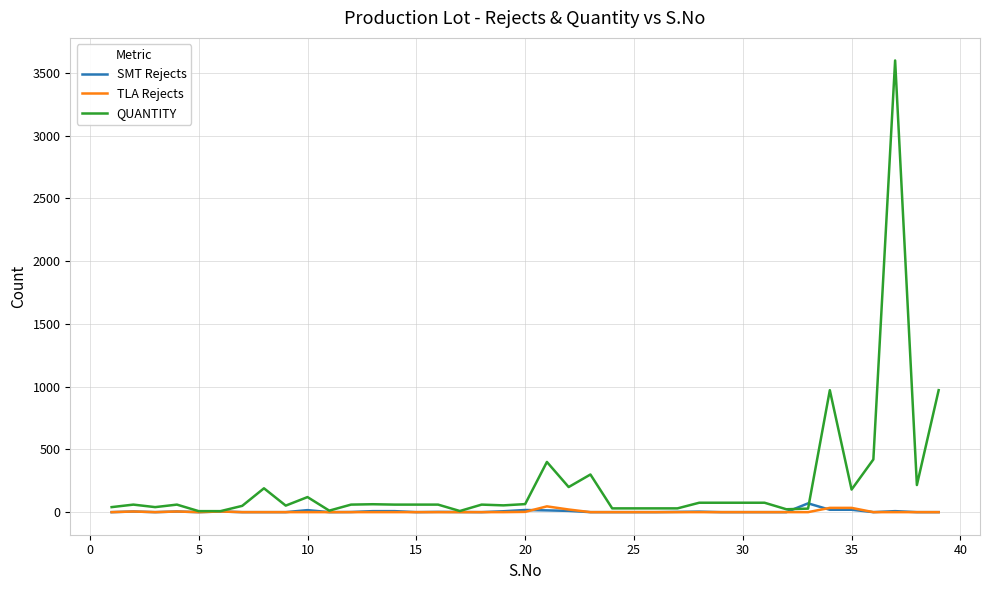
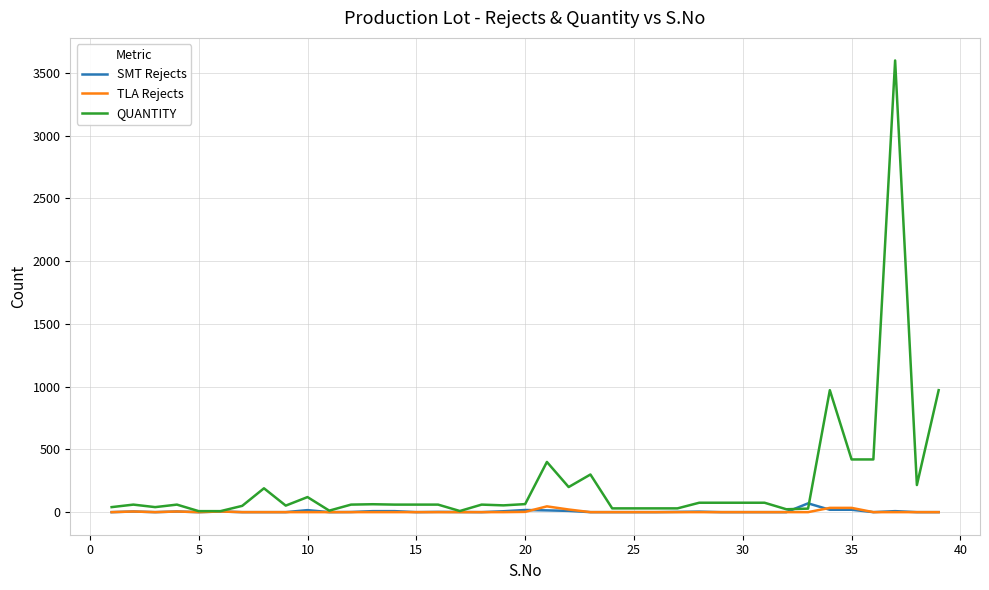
  {
    "QUANTITY": {
      "10": 120,
      "15": 60,
      "20": 60,
      "25": 30,
      "30": 80,
-     "35": 180
+     "35": 420
    }
  }
